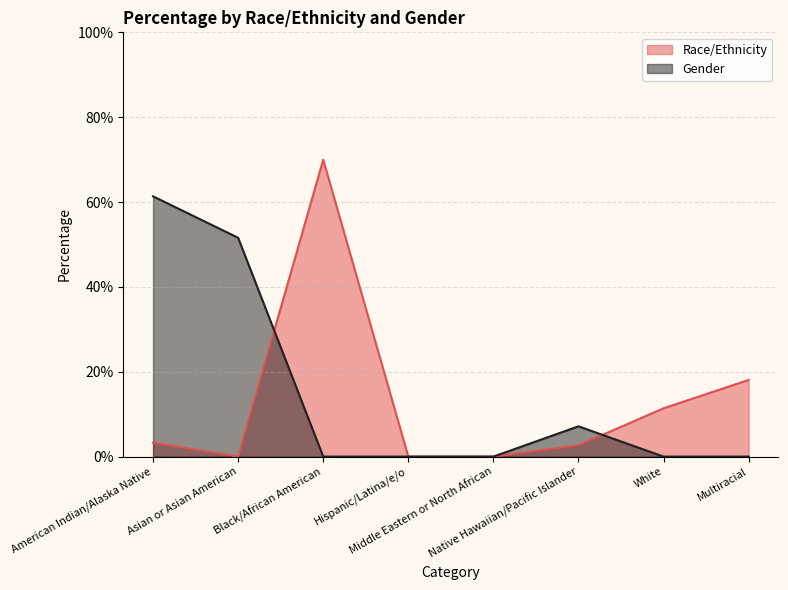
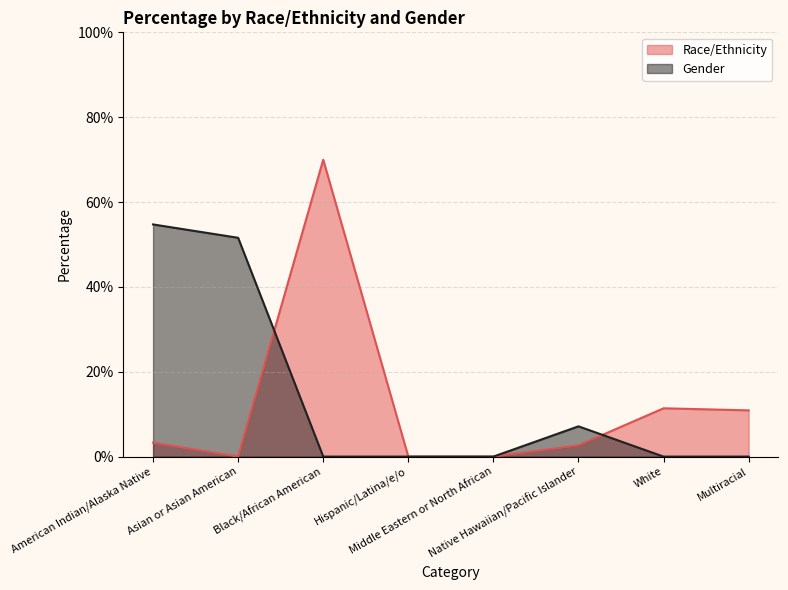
  {
    "Race/Ethnicity": {
      "American Indian/Alaska Native": "3%",
      "Asian or Asian American": "0%",
      "Black/African American": "70%",
      "Native Hawaiian/Pacific Islander": "3%",
      "White": "11%",
-     "Multiracial": "18%"
+     "Multiracial": "11%"
    },
    "Gender": {
-     "American Indian/Alaska Native": "61%",
+     "American Indian/Alaska Native": "55%",
      "Asian or Asian American": "52%",
      "Black/African American": "0%",
      "Native Hawaiian/Pacific Islander": "7%",
      "White": "0%",
      "Multiracial": "0%"
    }
  }
